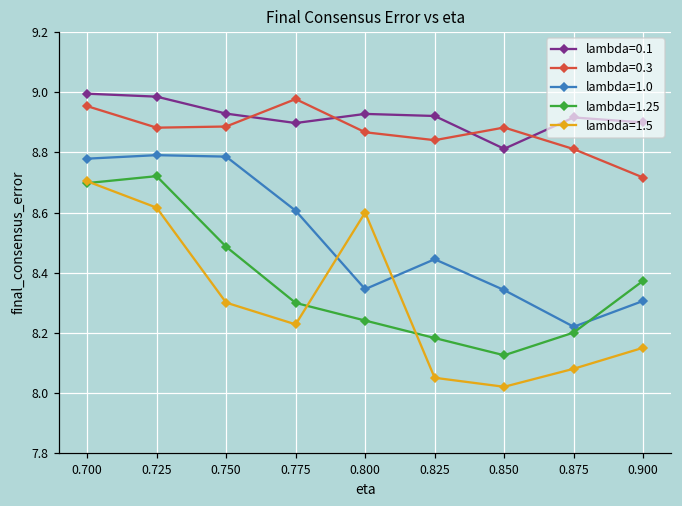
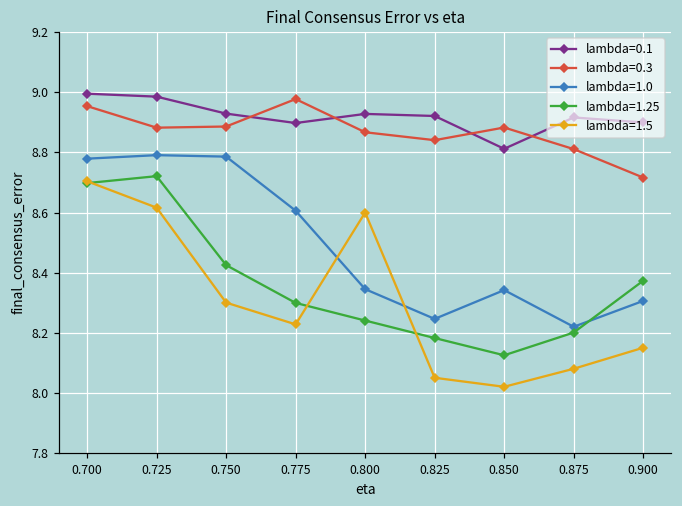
  {
    "lambda=0.1": {
      "0.700": 9.00,
      "0.725": 8.99,
      "0.750": 8.93,
      "0.775": 8.90,
      "0.800": 8.93,
      "0.825": 8.92,
      "0.850": 8.81
    },
    "lambda=0.3": {
      "0.700": 8.95,
      "0.725": 8.88,
      "0.750": 8.89,
      "0.775": 8.98,
      "0.800": 8.87,
      "0.825": 8.84,
      "0.850": 8.88,
      "0.875": 8.81,
      "0.900": 8.72
    },
    "lambda=1.0": {
      "0.700": 8.78,
      "0.725": 8.79,
      "0.750": 8.79,
      "0.775": 8.61,
      "0.800": 8.34,
-     "0.825": 8.44,
+     "0.825": 8.25,
      "0.850": 8.34,
      "0.875": 8.22,
      "0.900": 8.31
    },
    "lambda=1.25": {
      "0.725": 8.72,
-     "0.750": 8.49,
+     "0.750": 8.42,
      "0.775": 8.30,
      "0.800": 8.24,
      "0.825": 8.18,
      "0.850": 8.12,
      "0.875": 8.20,
      "0.900": 8.37
    },
    "lambda=1.5": {
      "0.725": 8.62,
      "0.750": 8.30,
      "0.775": 8.23,
      "0.800": 8.60,
      "0.825": 8.05,
      "0.850": 8.02,
      "0.875": 8.08,
      "0.900": 8.15
    }
  }
